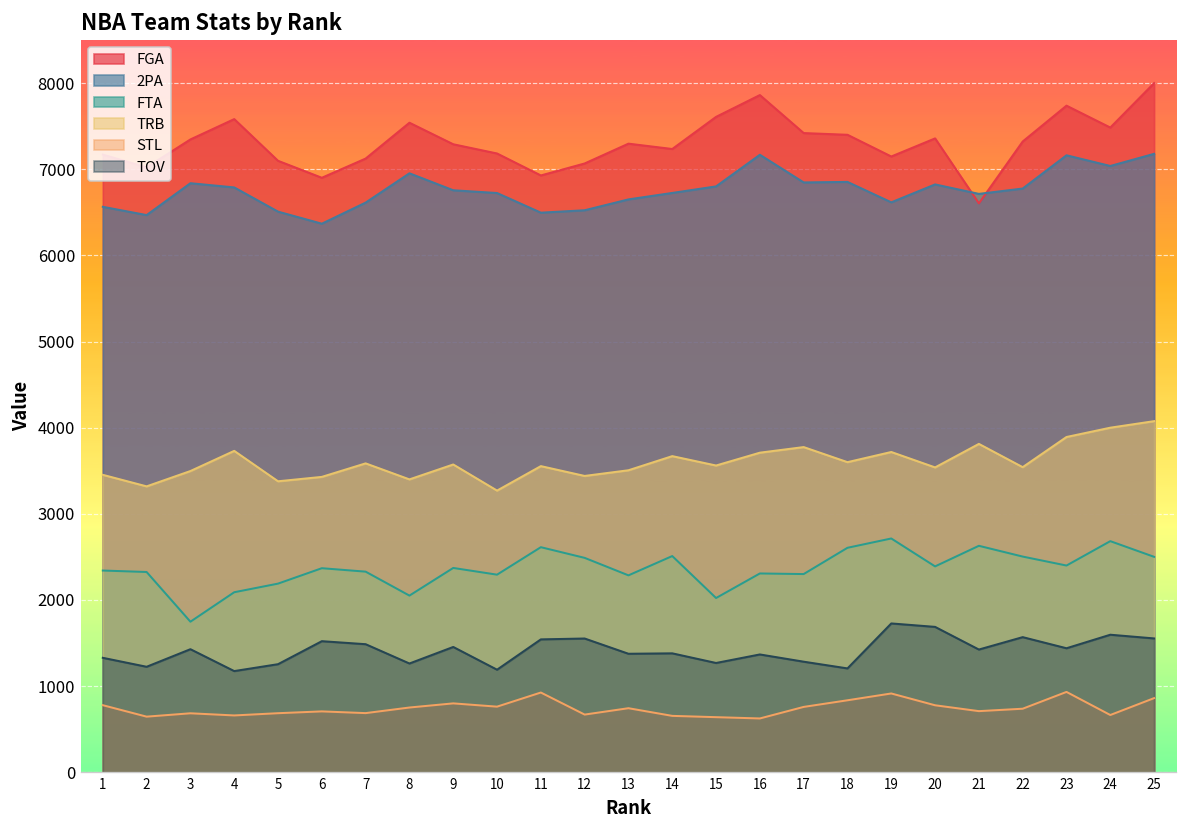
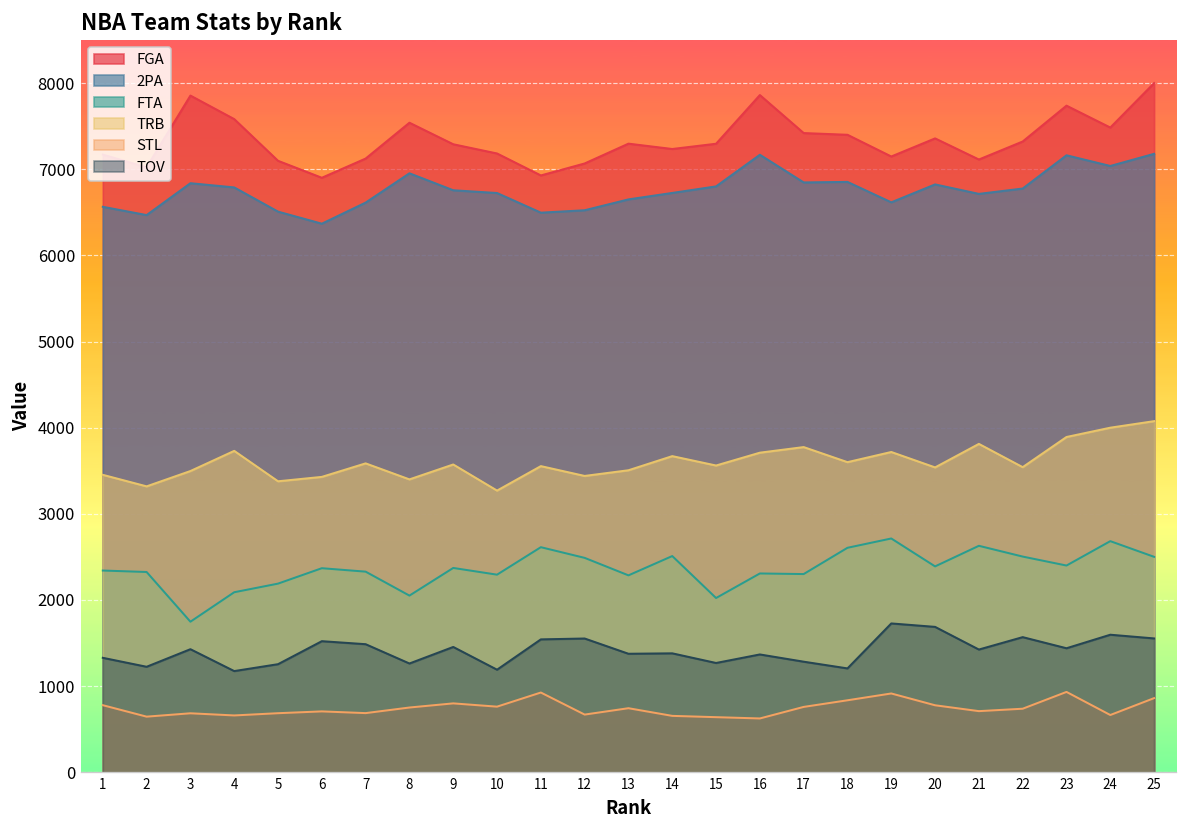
  {
    "FGA": {
-     "3": 7300,
+     "3": 7900,
      "4": 7600,
      "5": 7100,
      "6": 6900,
      "7": 7100,
      "8": 7500,
      "9": 7300,
      "10": 7200,
      "11": 6900,
      "12": 7100,
      "13": 7300,
      "14": 7200,
-     "15": 7600,
+     "15": 7300,
      "16": 7900,
      "17": 7400,
      "18": 7400,
      "19": 7100,
      "20": 7400,
-     "21": 6600,
+     "21": 7100,
      "22": 7300,
      "23": 7700,
      "24": 7500,
      "25": 8000
    }
  }
